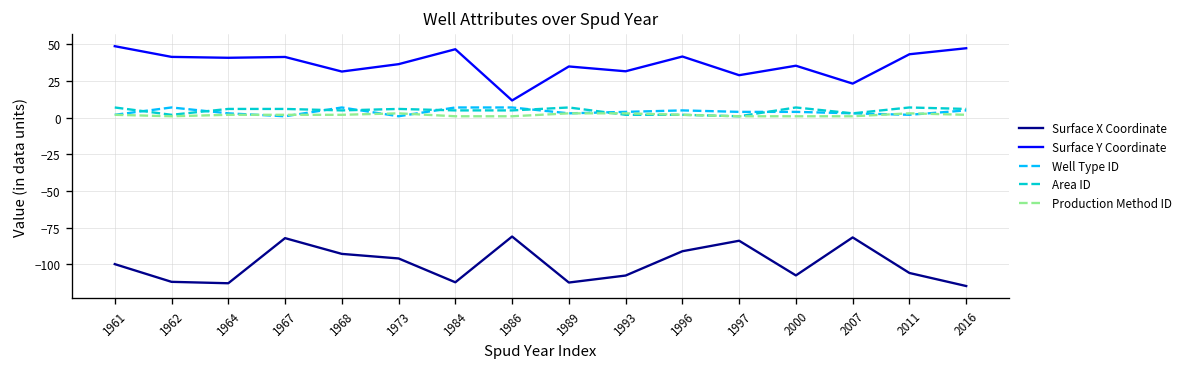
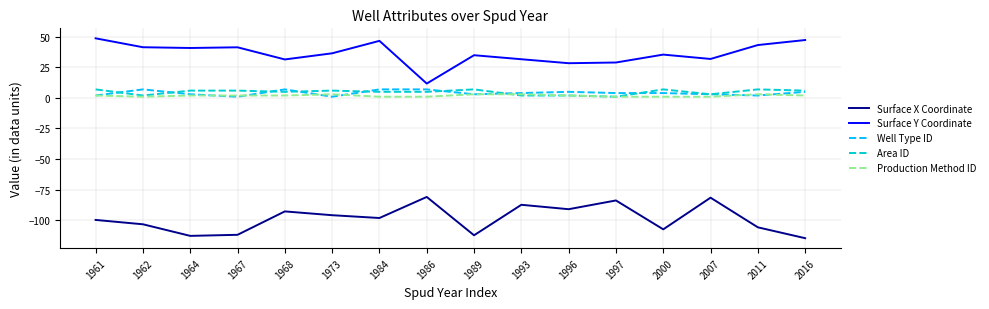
  {
    "Surface X Coordinate": {
      "1961": -100,
-     "1962": -112,
+     "1962": -103,
      "1964": -113,
-     "1967": -82,
+     "1967": -112,
      "1968": -93,
      "1973": -96,
-     "1984": -112,
+     "1984": -98,
      "1986": -81,
      "1989": -112,
-     "1993": -108,
+     "1993": -87,
      "1996": -91,
      "1997": -84,
      "2000": -108,
      "2007": -82,
      "2011": -106,
      "2016": -115
    },
    "Surface Y Coordinate": {
      "1961": 49,
      "1962": 42,
      "1964": 41,
      "1967": 41,
      "1968": 32,
      "1973": 37,
      "1984": 47,
      "1986": 12,
      "1989": 35,
      "1993": 32,
-     "1996": 42,
+     "1996": 28,
      "1997": 29,
      "2000": 35,
-     "2007": 23,
+     "2007": 32,
      "2011": 43,
      "2016": 47
    },
    "Production Method ID": {
      "1968": 2,
      "1984": 1,
      "1986": 1,
      "2000": 1,
      "2016": 2
    }
  }
